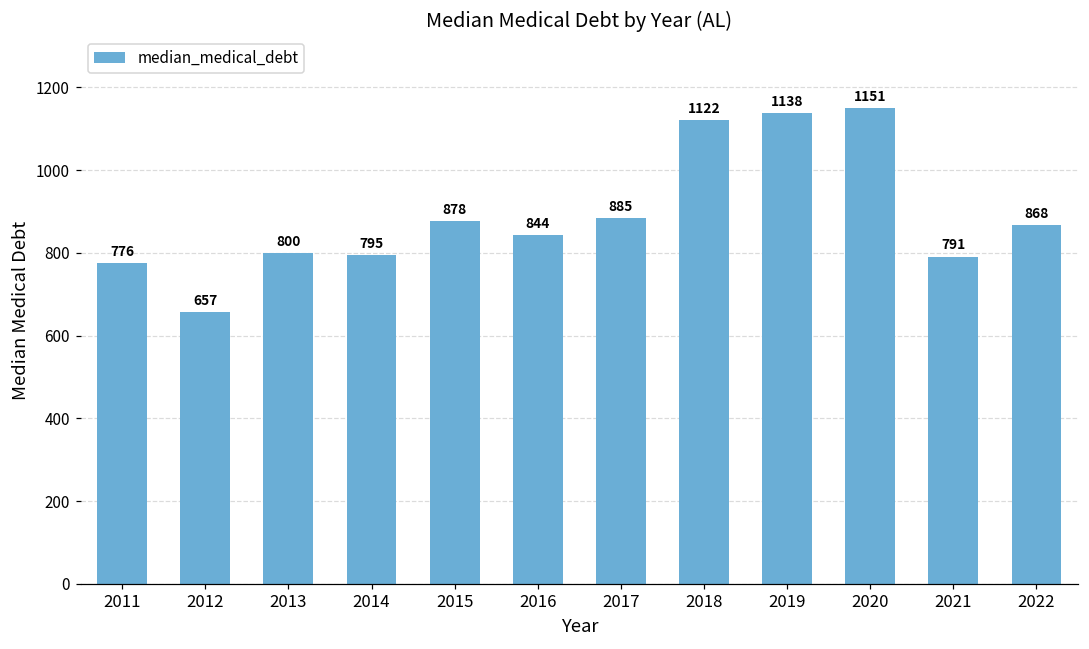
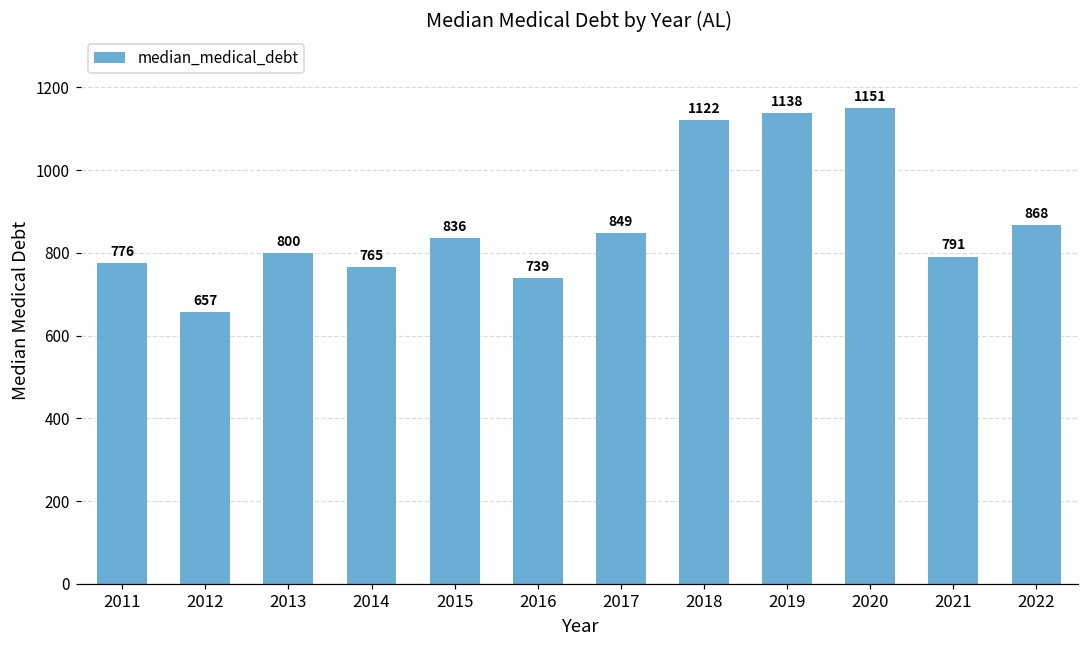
  {
    "2011": 776,
    "2012": 657,
    "2013": 800,
-   "2014": 795,
-   "2015": 878,
-   "2016": 844,
-   "2017": 885,
+   "2014": 765,
+   "2015": 836,
+   "2016": 739,
+   "2017": 849,
    "2018": 1122,
    "2019": 1138,
    "2020": 1151,
    "2021": 791,
    "2022": 868
  }
